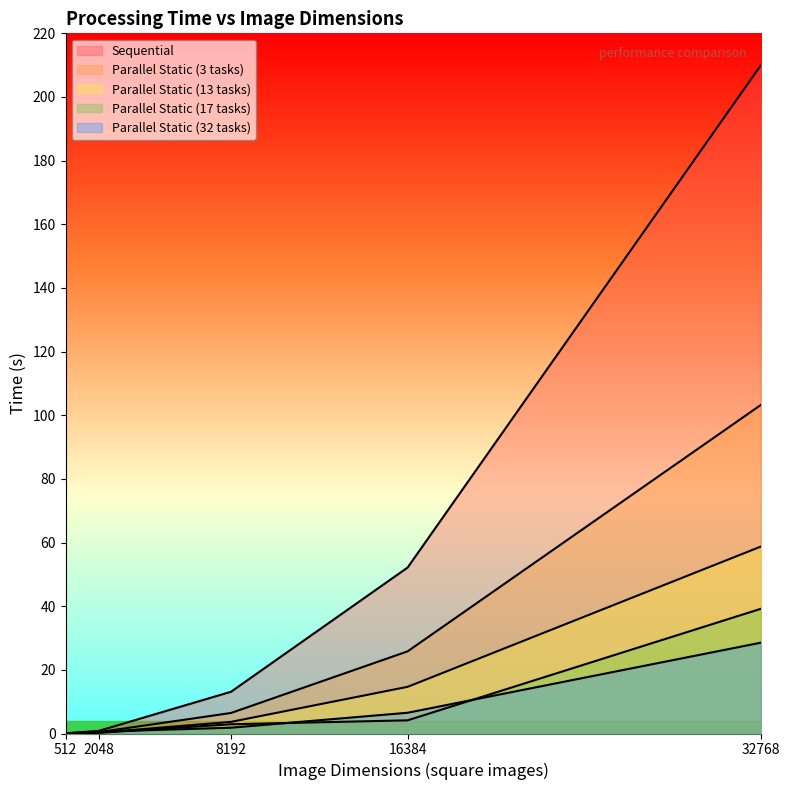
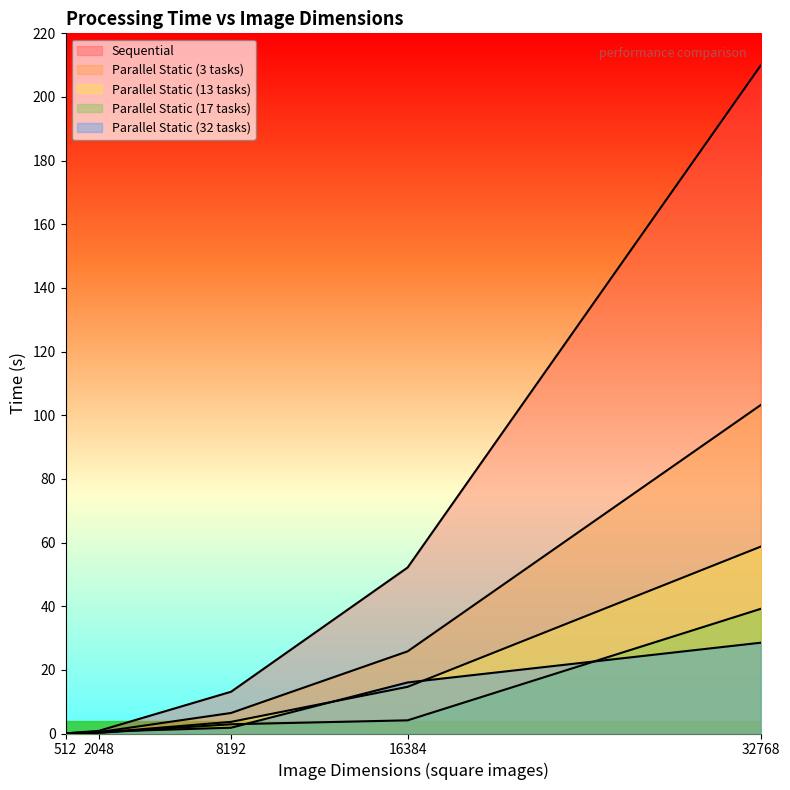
  {
    "Parallel Static (17 tasks)": {
      "16384": 4,
      "32768": 39
    },
    "Parallel Static (32 tasks)": {
-     "16384": 7,
+     "16384": 16,
      "32768": 29
    }
  }
